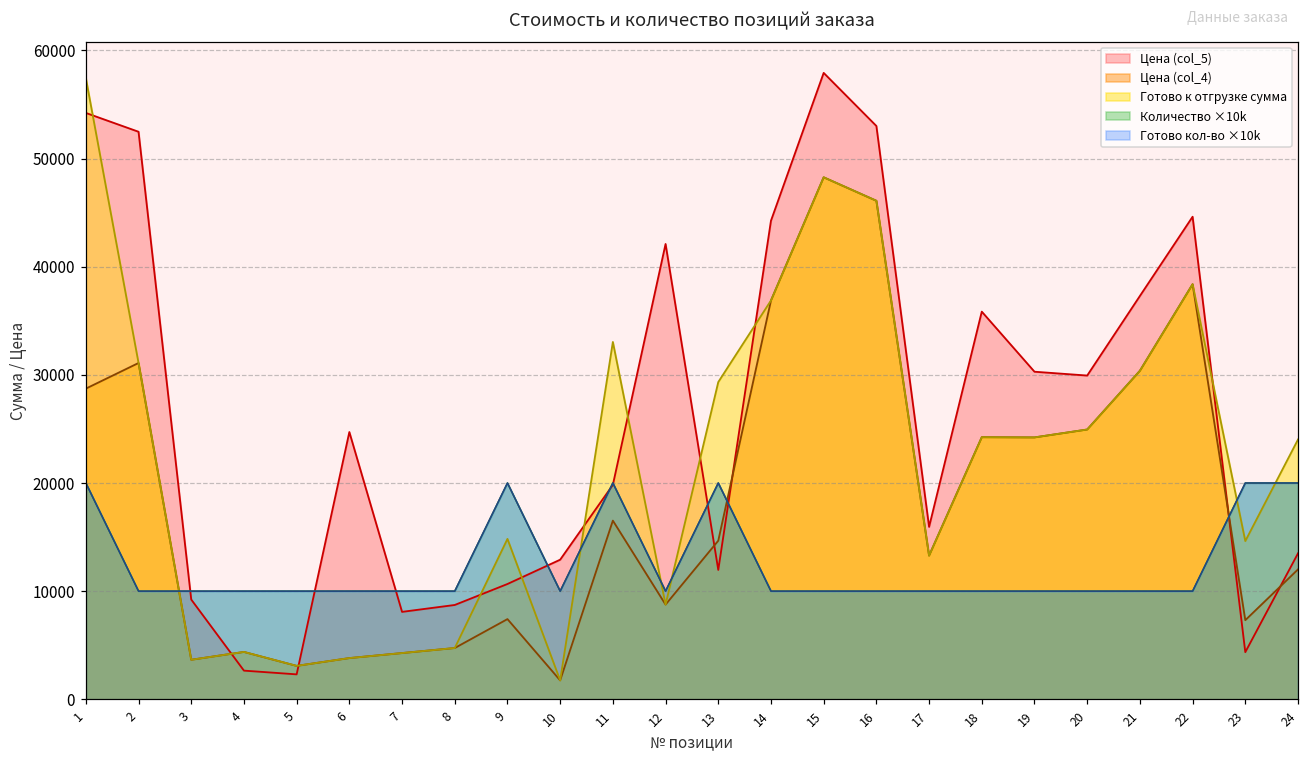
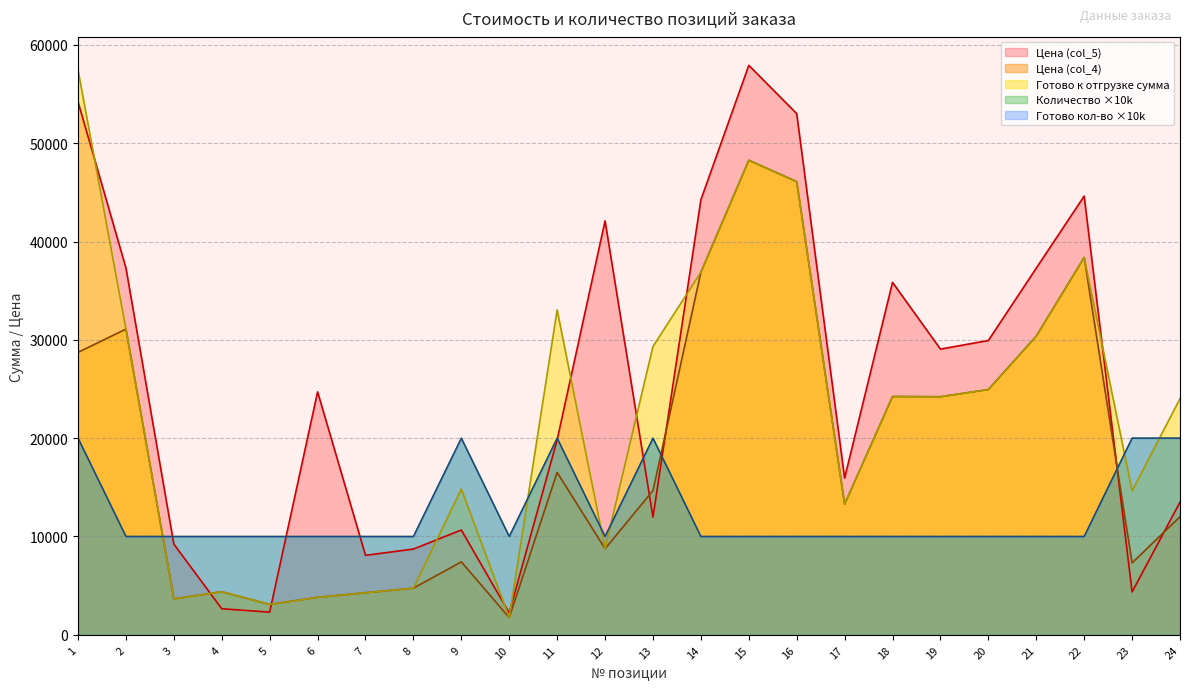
  {
    "Цена (col_5)": {
      "1": 54000,
-     "2": 52000,
+     "2": 37000,
      "3": 9000,
      "4": 3000,
      "5": 2000,
      "6": 25000,
      "7": 8000,
      "8": 9000,
      "9": 11000,
-     "10": 13000,
+     "10": 2000,
      "12": 42000,
      "13": 12000,
      "14": 44000,
      "15": 58000,
      "16": 53000,
      "17": 16000,
      "18": 36000,
-     "19": 30000,
+     "19": 29000,
      "20": 30000,
      "21": 37000,
      "22": 45000,
      "23": 4000,
      "24": 13000
    },
    "Готово кол-во ×10k": {
      "1": 20000,
      "2": 10000,
      "3": 10000,
      "4": 10000,
      "5": 10000,
      "6": 10000,
      "7": 10000,
      "8": 10000,
      "9": 20000,
      "10": 10000,
      "12": 10000,
      "13": 20000,
      "14": 10000,
      "15": 10000,
      "16": 10000,
      "17": 10000,
      "18": 10000,
      "19": 10000,
      "20": 10000,
      "21": 10000,
      "22": 10000,
      "23": 20000,
      "24": 20000
    }
  }
